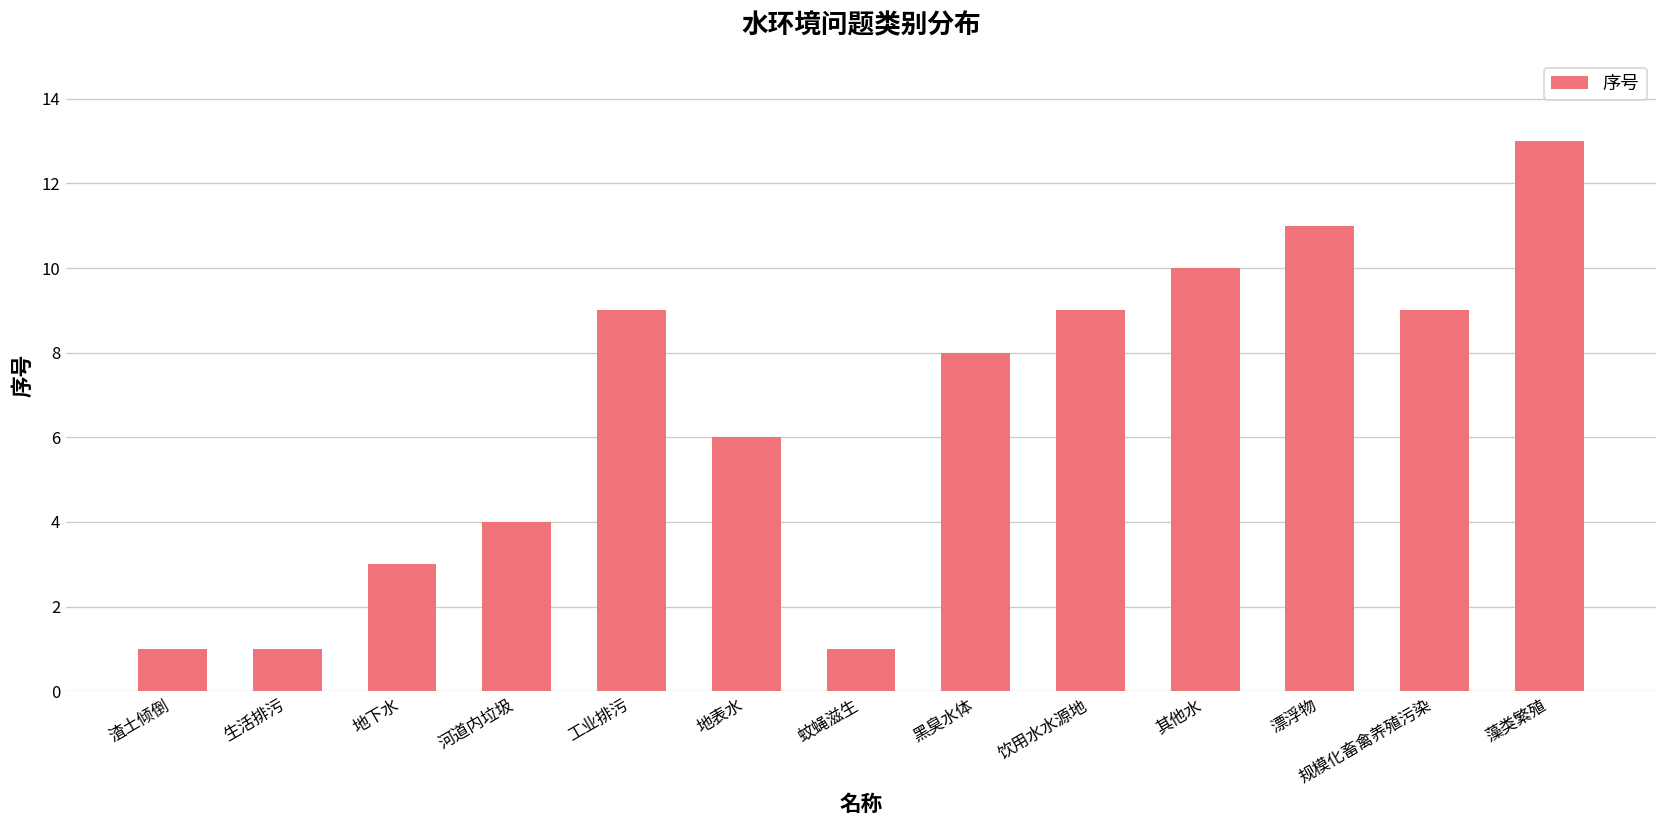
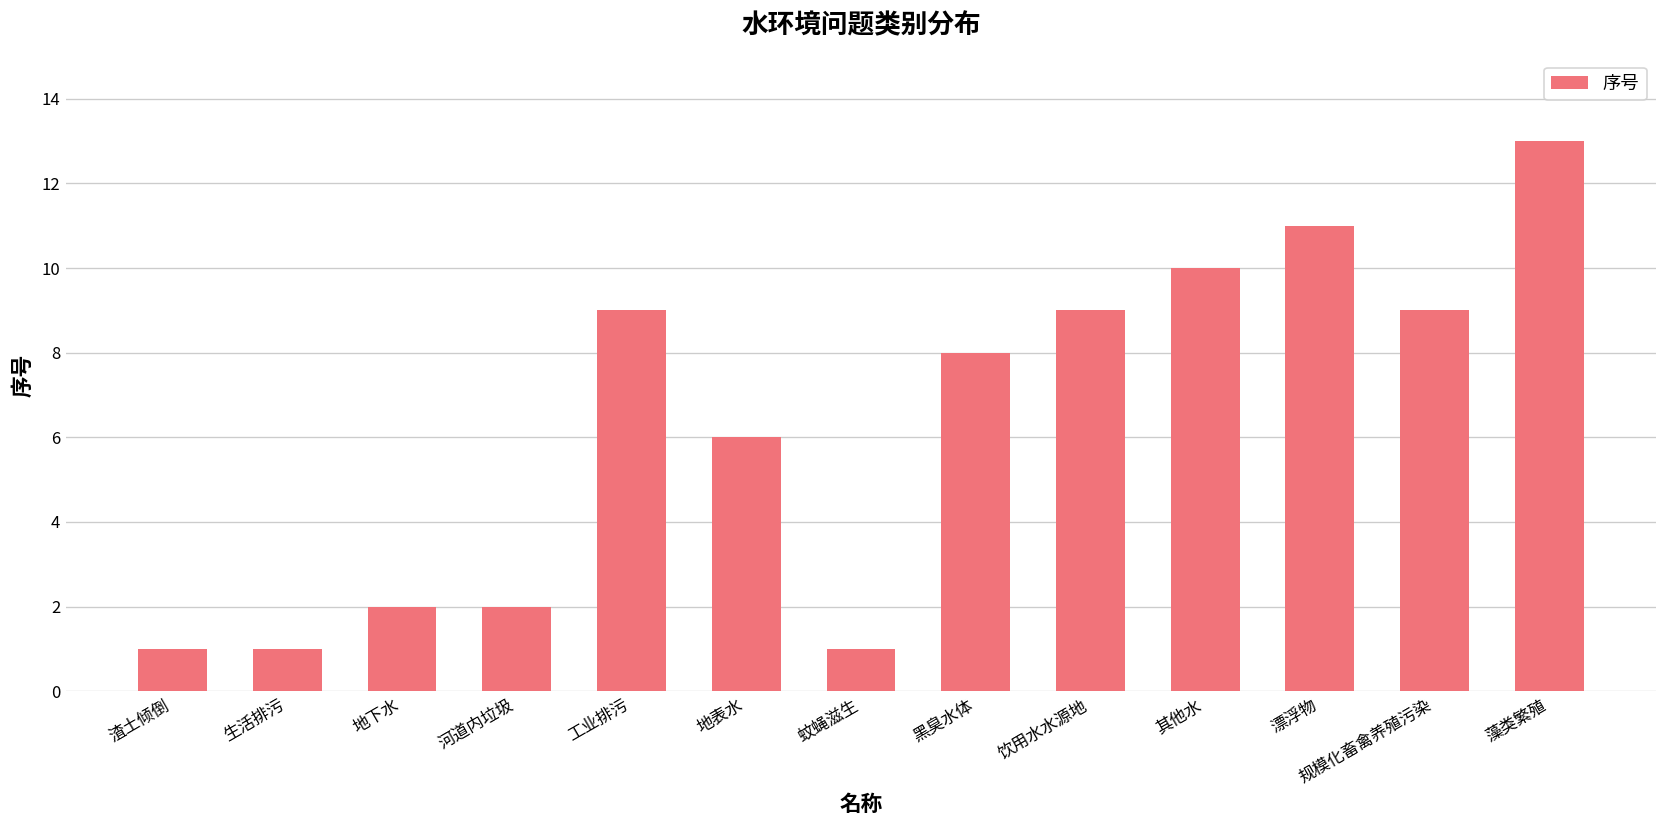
  {
    "渣土倾倒": 1,
    "生活排污": 1,
-   "地下水": 3,
-   "河道内垃圾": 4,
+   "地下水": 2,
+   "河道内垃圾": 2,
    "工业排污": 9,
    "地表水": 6,
    "蚊蝇滋生": 1,
    "黑臭水体": 8,
    "饮用水水源地": 9,
    "其他水": 10,
    "漂浮物": 11,
    "规模化畜禽养殖污染": 9,
    "藻类繁殖": 13
  }
